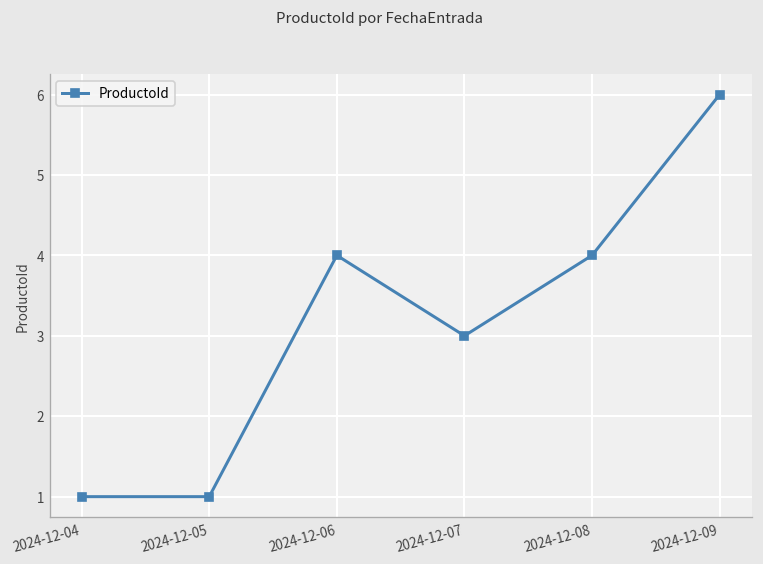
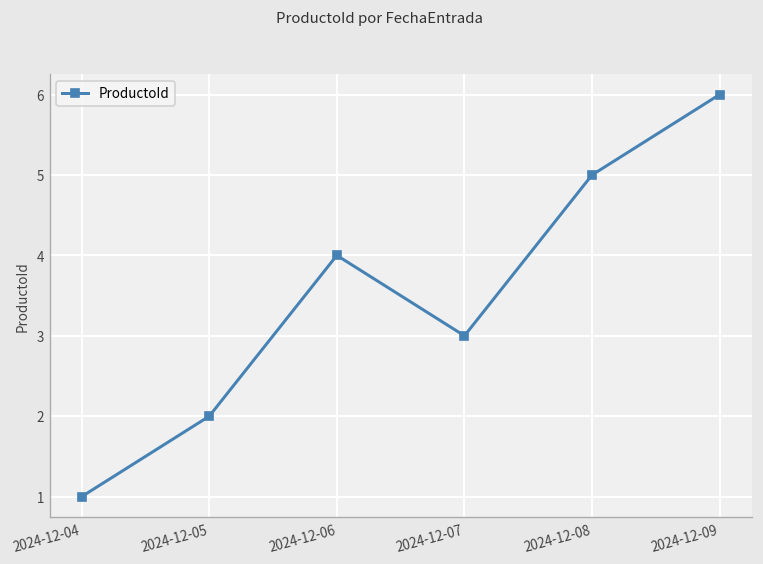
  {
    "2024-12-04": 1,
-   "2024-12-05": 1,
+   "2024-12-05": 2,
    "2024-12-06": 4,
    "2024-12-07": 3,
-   "2024-12-08": 4,
+   "2024-12-08": 5,
    "2024-12-09": 6
  }
